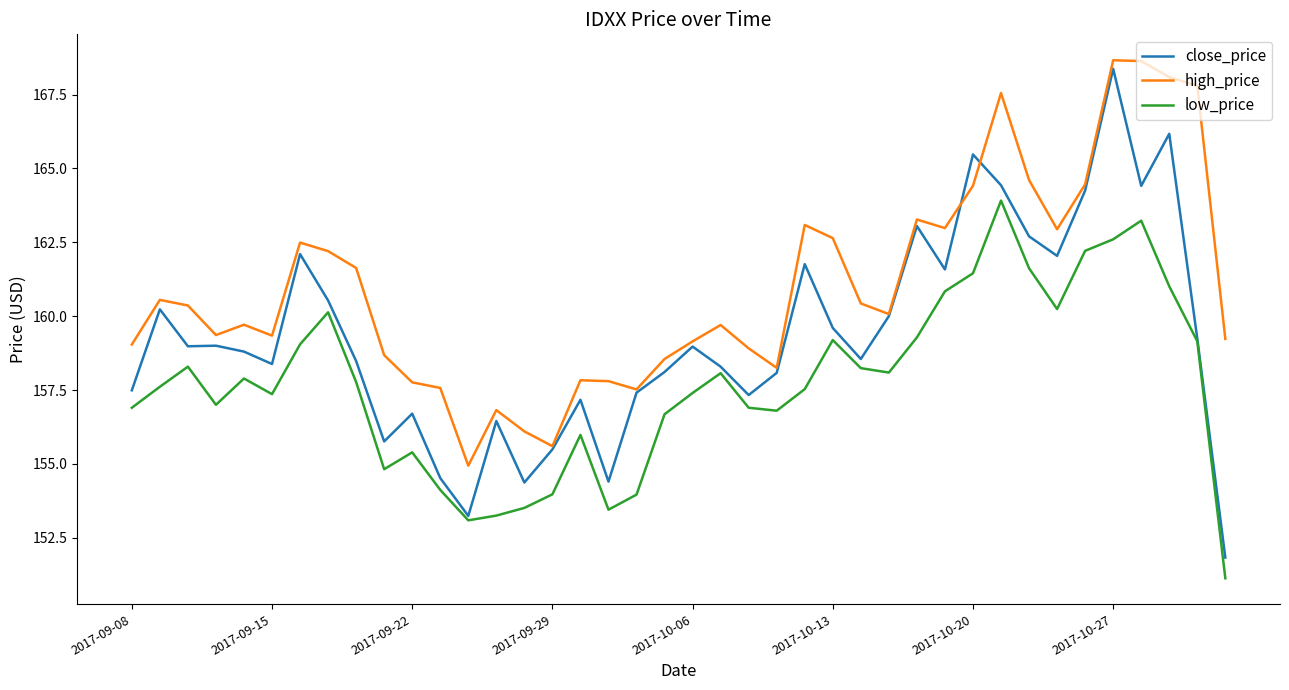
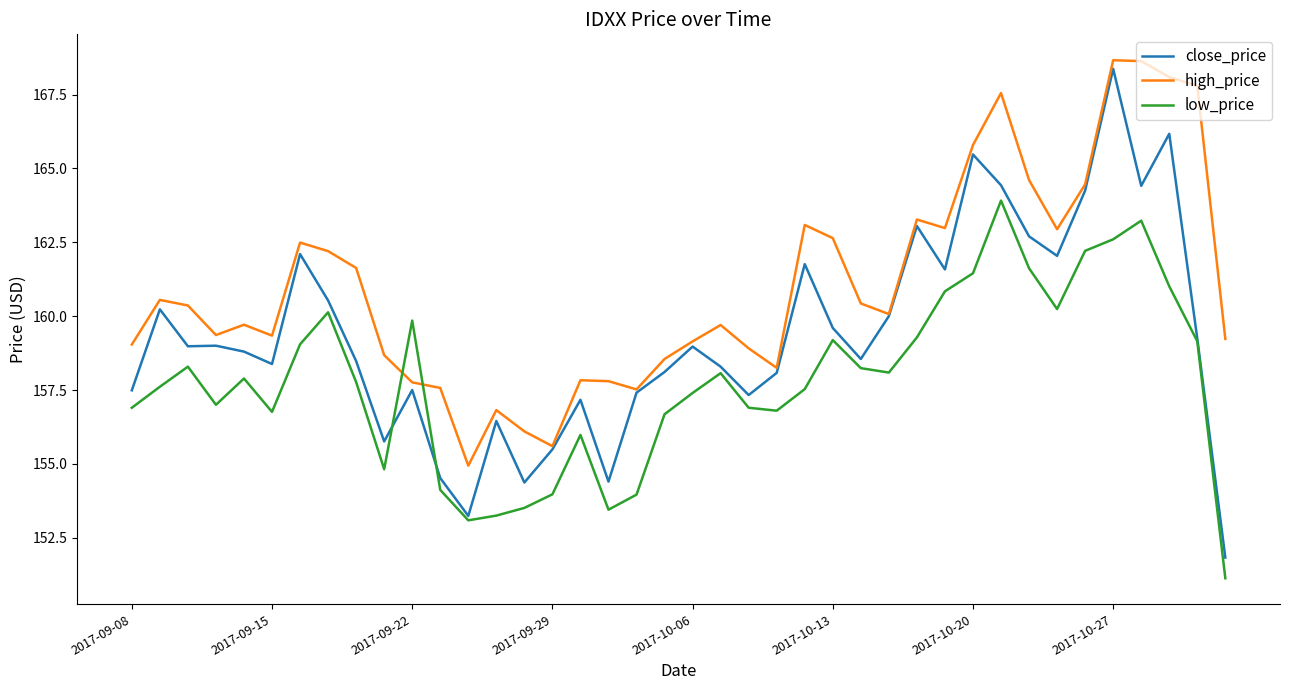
  {
    "close_price": {
      "2017-09-08": 157.5,
      "2017-09-15": 158.4,
-     "2017-09-22": 156.7,
+     "2017-09-22": 157.5,
      "2017-09-29": 155.5,
      "2017-10-06": 159.0,
      "2017-10-13": 159.6,
      "2017-10-20": 165.5,
      "2017-10-27": 168.4
    },
    "high_price": {
      "2017-09-08": 159.0,
      "2017-09-15": 159.3,
      "2017-09-22": 157.8,
      "2017-09-29": 155.6,
      "2017-10-06": 159.1,
      "2017-10-13": 162.6,
-     "2017-10-20": 164.4,
+     "2017-10-20": 165.8,
      "2017-10-27": 168.7
    },
    "low_price": {
      "2017-09-08": 156.9,
-     "2017-09-15": 157.4,
-     "2017-09-22": 155.4,
+     "2017-09-15": 156.8,
+     "2017-09-22": 159.9,
      "2017-09-29": 154.0,
      "2017-10-06": 157.4,
      "2017-10-13": 159.2,
      "2017-10-20": 161.5,
      "2017-10-27": 162.6
    }
  }
